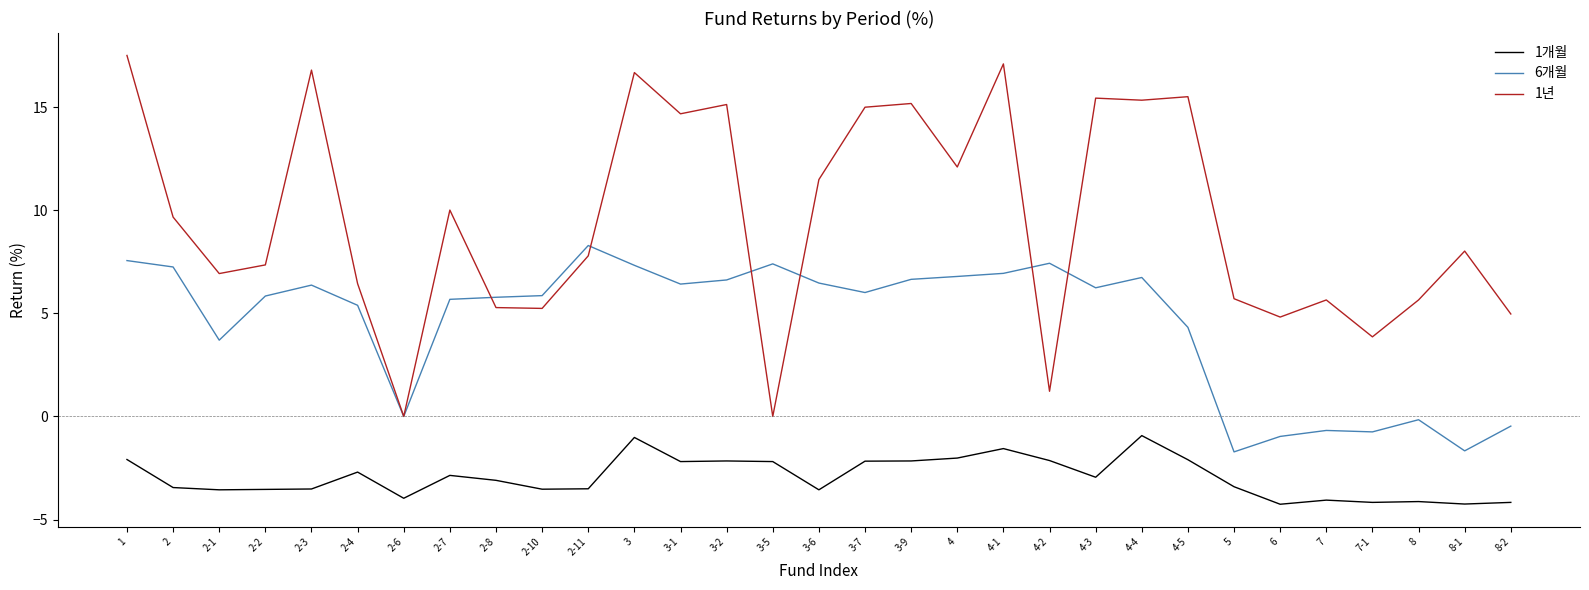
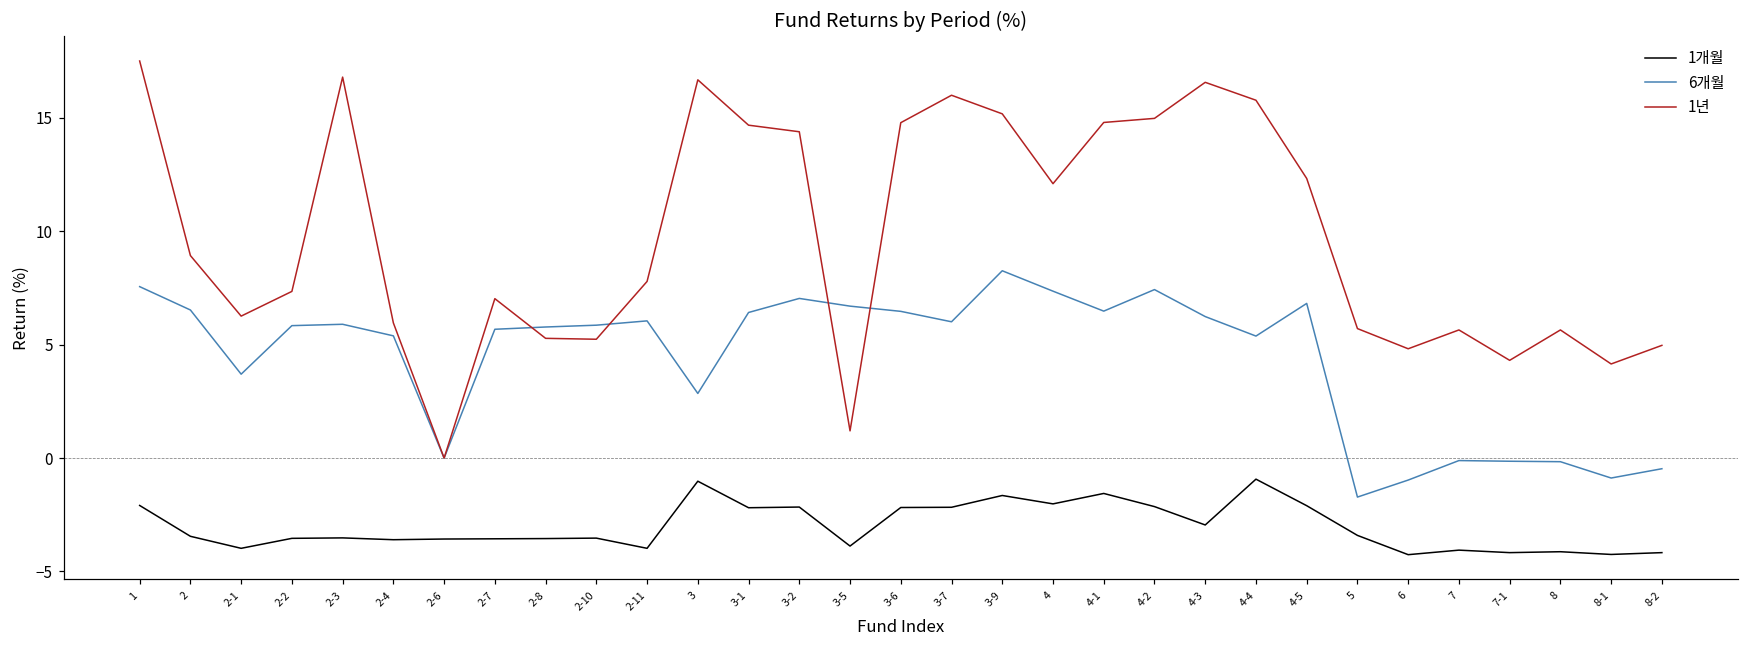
  {
    "1개월": {
      "1": -2.1,
      "2": -3.5,
-     "2-1": -3.6,
+     "2-1": -4.0,
      "2-2": -3.5,
      "2-3": -3.5,
-     "2-4": -2.7,
-     "2-6": -4.0,
-     "2-7": -2.9,
-     "2-8": -3.1,
+     "2-4": -3.6,
+     "2-6": -3.6,
+     "2-7": -3.6,
+     "2-8": -3.6,
      "2-10": -3.5,
-     "2-11": -3.5,
+     "2-11": -4.0,
      "3": -1.0,
      "3-1": -2.2,
      "3-2": -2.2,
-     "3-5": -2.2,
-     "3-6": -3.6,
+     "3-5": -3.9,
+     "3-6": -2.2,
      "3-7": -2.2,
-     "3-9": -2.2,
+     "3-9": -1.7,
      "4": -2.0,
      "4-1": -1.6,
      "4-2": -2.1,
      "4-3": -3.0,
      "4-4": -0.9,
      "4-5": -2.1,
      "5": -3.4,
      "6": -4.3,
      "7": -4.1,
      "7-1": -4.2,
      "8": -4.1,
      "8-1": -4.3,
      "8-2": -4.2
    },
    "6개월": {
      "1": 7.6,
-     "2": 7.3,
+     "2": 6.5,
      "2-1": 3.7,
      "2-2": 5.8,
-     "2-3": 6.4,
+     "2-3": 5.9,
      "2-4": 5.4,
      "2-7": 5.7,
      "2-8": 5.8,
      "2-10": 5.9,
-     "2-11": 8.3,
-     "3": 7.3,
+     "2-11": 6.1,
+     "3": 2.9,
      "3-1": 6.4,
-     "3-2": 6.6,
-     "3-5": 7.4,
+     "3-2": 7.0,
+     "3-5": 6.7,
      "3-6": 6.5,
      "3-7": 6.0,
-     "3-9": 6.7,
-     "4": 6.8,
-     "4-1": 6.9,
+     "3-9": 8.3,
+     "4": 7.4,
+     "4-1": 6.5,
      "4-2": 7.4,
      "4-3": 6.2,
-     "4-4": 6.7,
-     "4-5": 4.3,
+     "4-4": 5.4,
+     "4-5": 6.8,
      "5": -1.7,
      "6": -1.0,
-     "7": -0.7,
-     "7-1": -0.8,
+     "7": -0.1,
+     "7-1": -0.1,
      "8": -0.2,
-     "8-1": -1.7,
+     "8-1": -0.9,
      "8-2": -0.5
    },
    "1년": {
      "1": 17.5,
-     "2": 9.7,
-     "2-1": 6.9,
+     "2": 8.9,
+     "2-1": 6.3,
      "2-2": 7.4,
      "2-3": 16.8,
-     "2-4": 6.4,
-     "2-7": 10.0,
+     "2-4": 6.0,
+     "2-7": 7.0,
      "2-8": 5.3,
      "2-10": 5.2,
      "2-11": 7.8,
      "3": 16.7,
      "3-1": 14.7,
-     "3-2": 15.1,
-     "3-5": 0.0,
-     "3-6": 11.5,
-     "3-7": 15,
+     "3-2": 14.4,
+     "3-5": 1.2,
+     "3-6": 14.8,
+     "3-7": 16,
      "3-9": 15.2,
      "4": 12.1,
-     "4-1": 17.1,
-     "4-2": 1.2,
-     "4-3": 15.4,
-     "4-4": 15.3,
-     "4-5": 15.5,
+     "4-1": 14.8,
+     "4-2": 15.0,
+     "4-3": 16.6,
+     "4-4": 15.8,
+     "4-5": 12.3,
      "5": 5.7,
      "6": 4.8,
      "7": 5.7,
-     "7-1": 3.9,
+     "7-1": 4.3,
      "8": 5.7,
-     "8-1": 8.0,
+     "8-1": 4.2,
      "8-2": 5.0
    }
  }
